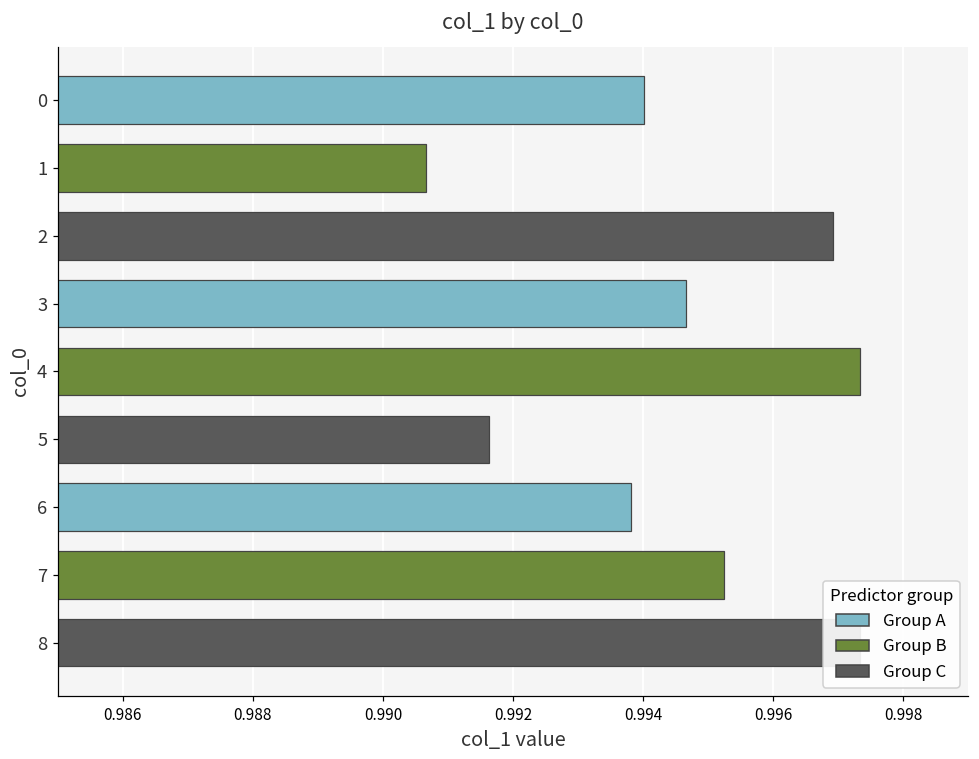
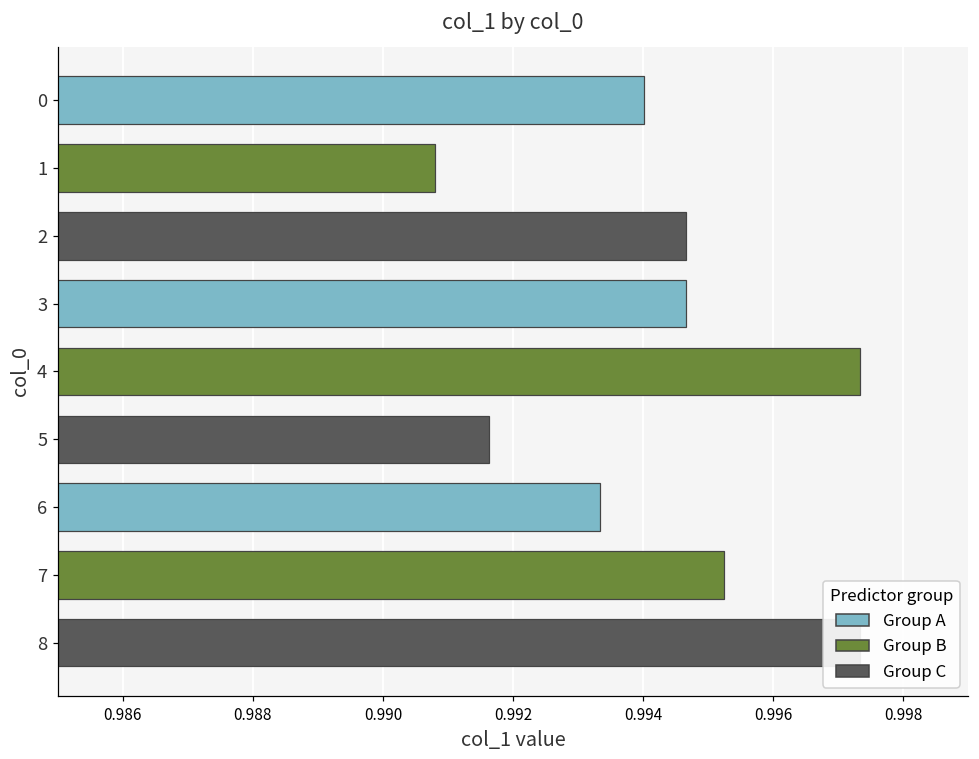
  {
    "0": 0.9940,
-   "1": 0.9907,
-   "2": 0.9969,
+   "1": 0.9908,
+   "2": 0.9947,
    "3": 0.9947,
    "4": 0.9973,
    "5": 0.9916,
-   "6": 0.9938,
+   "6": 0.9933,
    "7": 0.9952
  }
